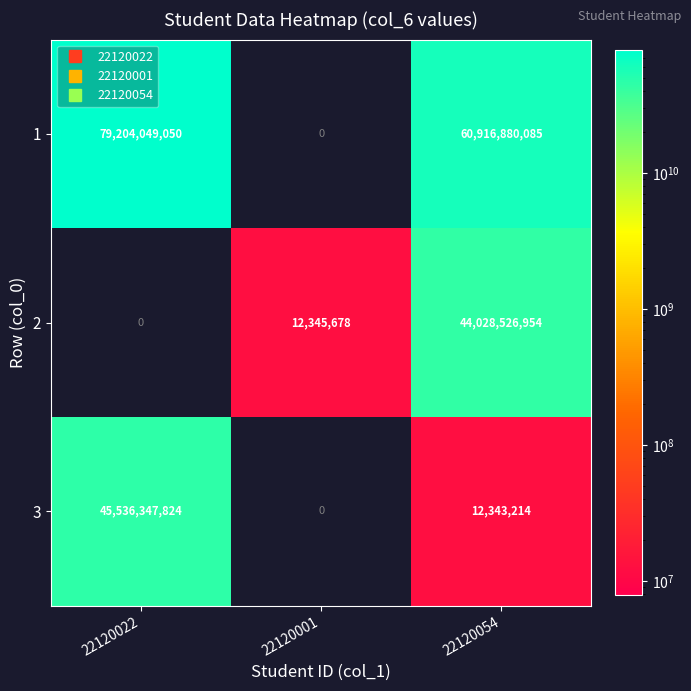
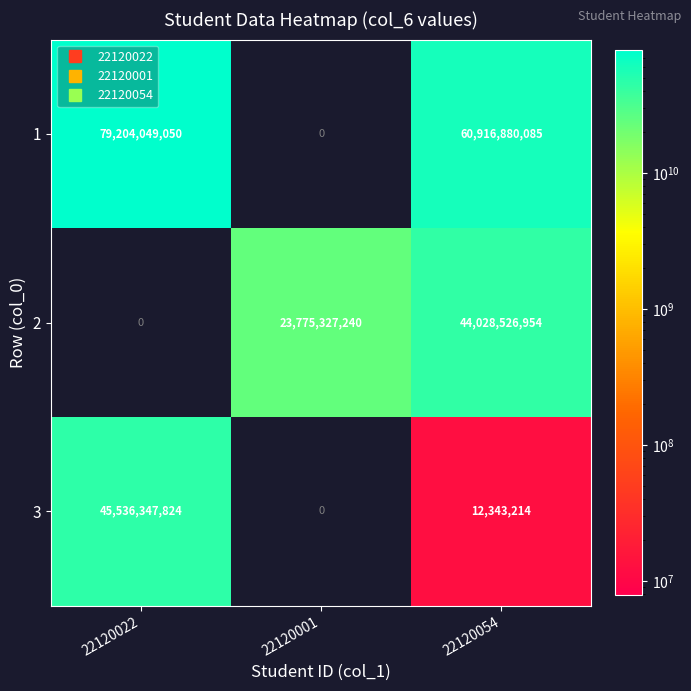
  {
    "1": {
      "22120022": "79,204,049,050",
      "22120001": "0",
      "22120054": "60,916,880,085"
    },
    "2": {
      "22120022": "0",
-     "22120001": "12,345,678",
+     "22120001": "23,775,327,240",
      "22120054": "44,028,526,954"
    },
    "3": {
      "22120022": "45,536,347,824",
      "22120001": "0",
      "22120054": "12,343,214"
    }
  }
